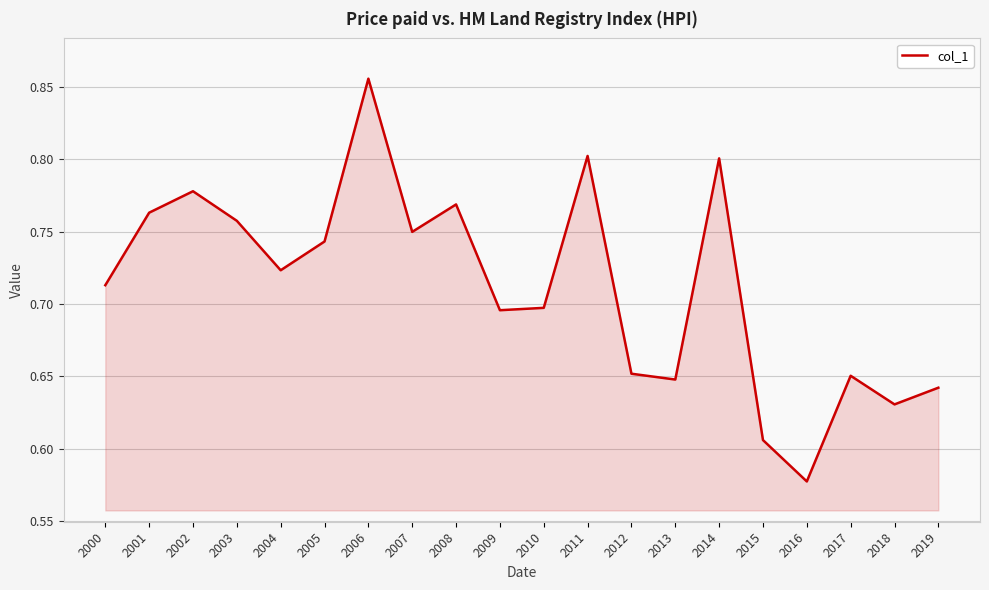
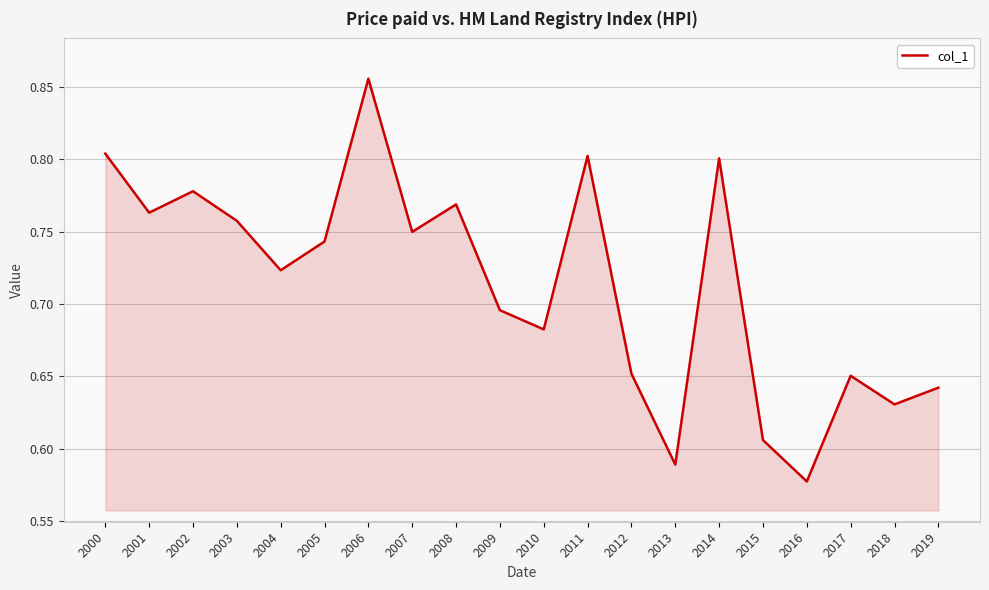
  {
-   "2000": 0.713,
+   "2000": 0.804,
    "2001": 0.763,
    "2002": 0.778,
    "2003": 0.757,
    "2004": 0.723,
    "2005": 0.743,
    "2006": 0.856,
    "2007": 0.750,
    "2008": 0.769,
    "2009": 0.696,
-   "2010": 0.697,
+   "2010": 0.683,
    "2011": 0.802,
    "2012": 0.652,
-   "2013": 0.648,
+   "2013": 0.589,
    "2014": 0.801,
    "2015": 0.606,
    "2016": 0.578,
    "2017": 0.650,
    "2018": 0.631,
    "2019": 0.642
  }
